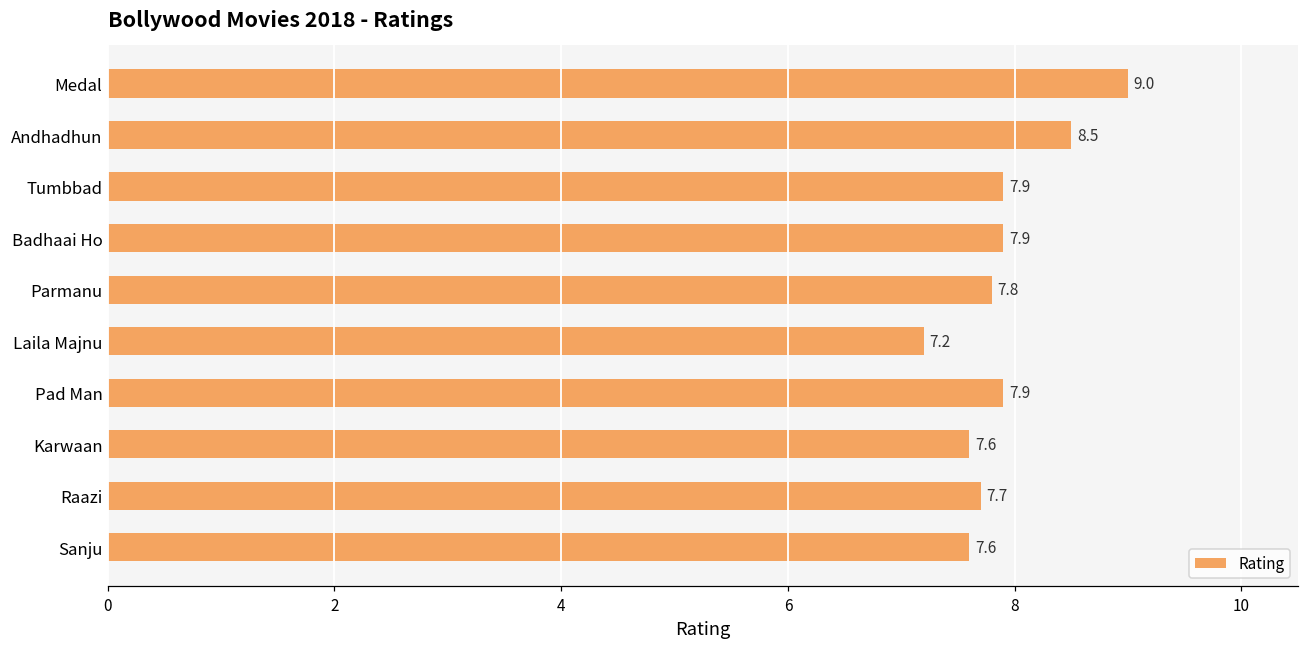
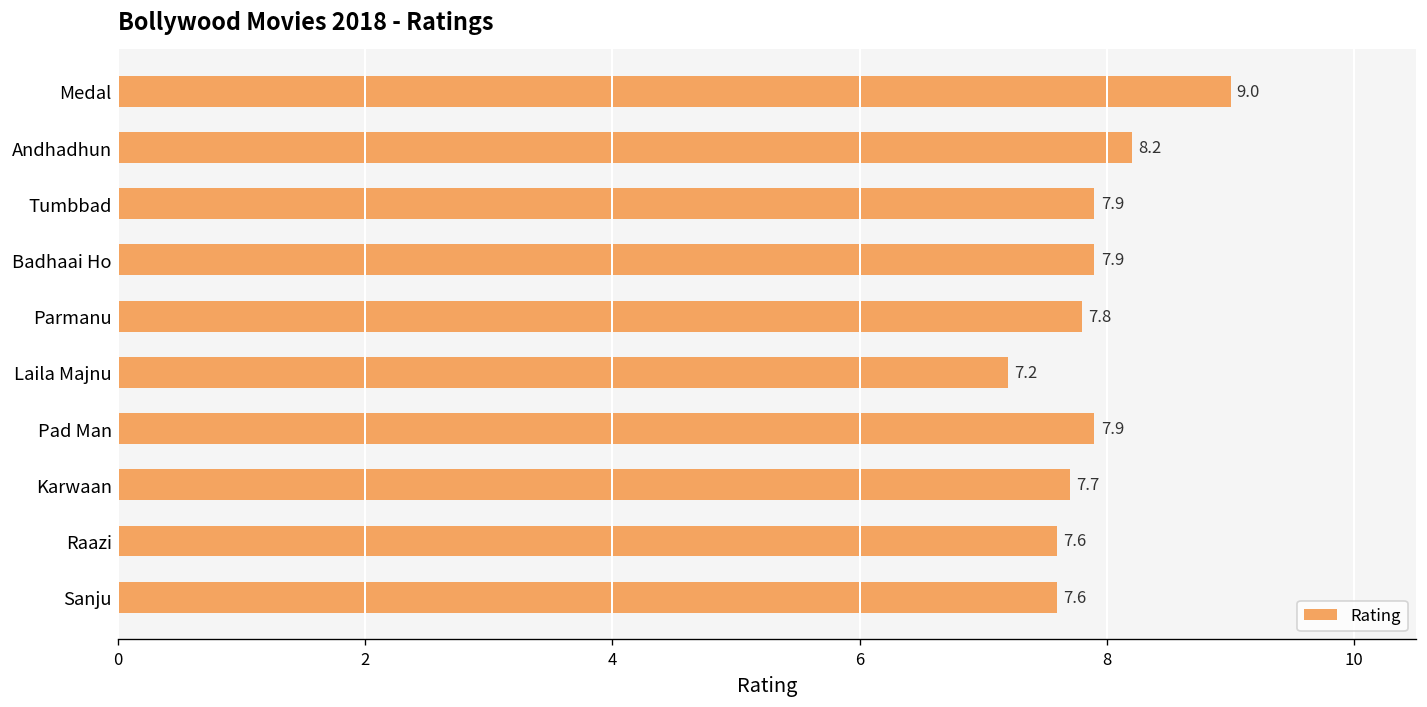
  {
    "Medal": 9.0,
-   "Andhadhun": 8.5,
+   "Andhadhun": 8.2,
    "Tumbbad": 7.9,
    "Badhaai Ho": 7.9,
    "Parmanu": 7.8,
    "Laila Majnu": 7.2,
    "Pad Man": 7.9,
-   "Karwaan": 7.6,
-   "Raazi": 7.7,
+   "Karwaan": 7.7,
+   "Raazi": 7.6,
    "Sanju": 7.6
  }
